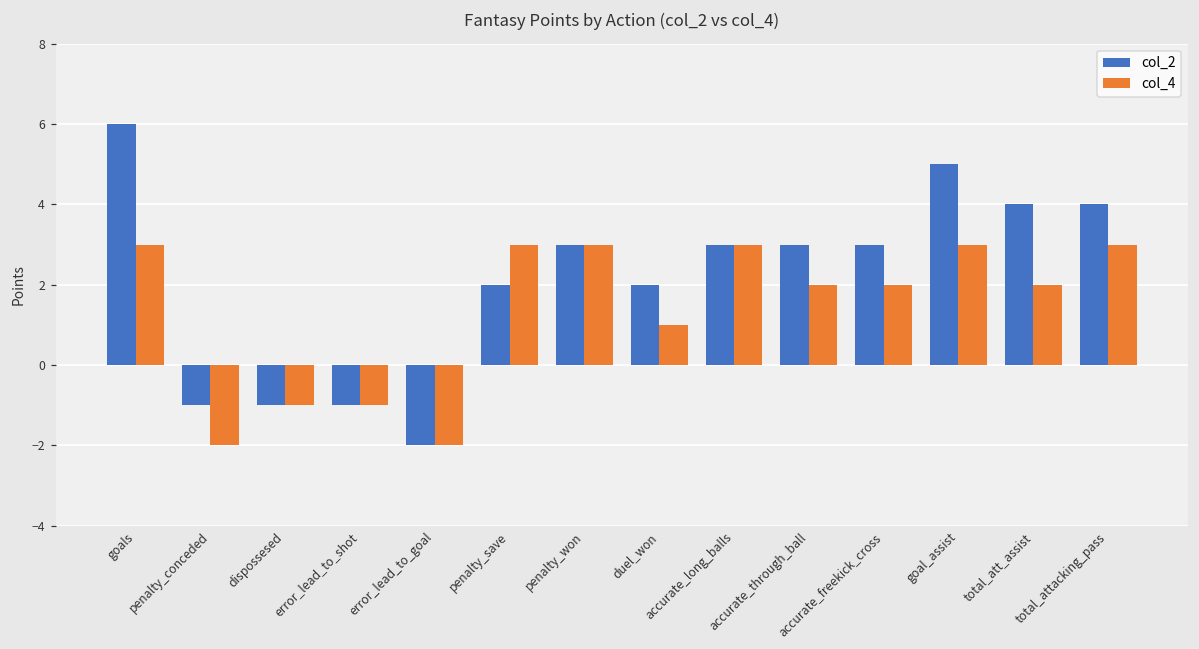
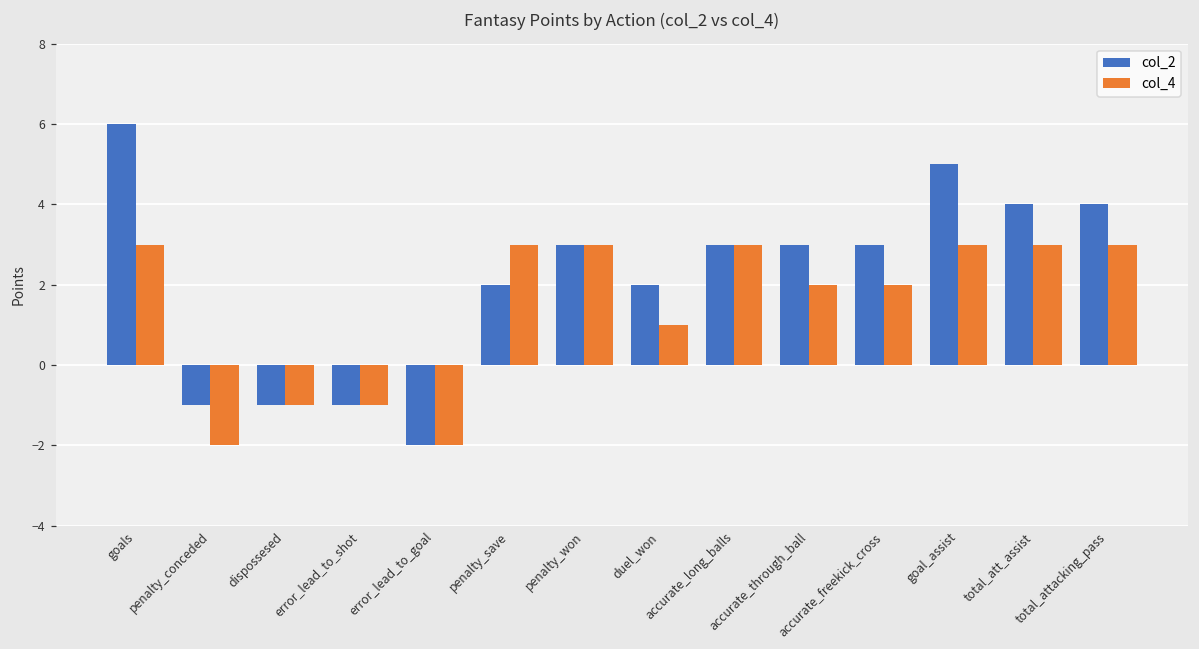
  {
    "col_2": {
      "goals": 6,
      "penalty_conceded": -1,
      "dispossesed": -1,
      "error_lead_to_shot": -1,
      "error_lead_to_goal": -2,
      "penalty_save": 2,
      "penalty_won": 3,
      "duel_won": 2,
      "accurate_long_balls": 3,
      "accurate_through_ball": 3,
      "accurate_freekick_cross": 3,
      "goal_assist": 5,
      "total_att_assist": 4,
      "total_attacking_pass": 4
    },
    "col_4": {
      "goals": 3,
      "penalty_conceded": -2,
      "dispossesed": -1,
      "error_lead_to_shot": -1,
      "error_lead_to_goal": -2,
      "penalty_save": 3,
      "penalty_won": 3,
      "duel_won": 1,
      "accurate_long_balls": 3,
      "accurate_through_ball": 2,
      "accurate_freekick_cross": 2,
      "goal_assist": 3,
-     "total_att_assist": 2,
+     "total_att_assist": 3,
      "total_attacking_pass": 3
    }
  }
